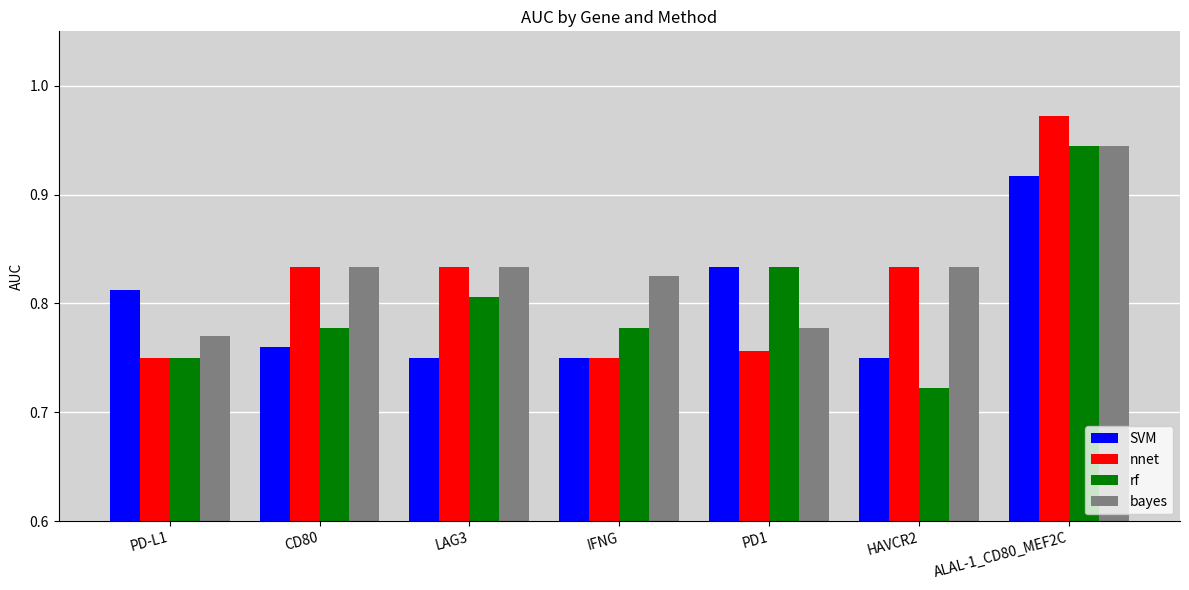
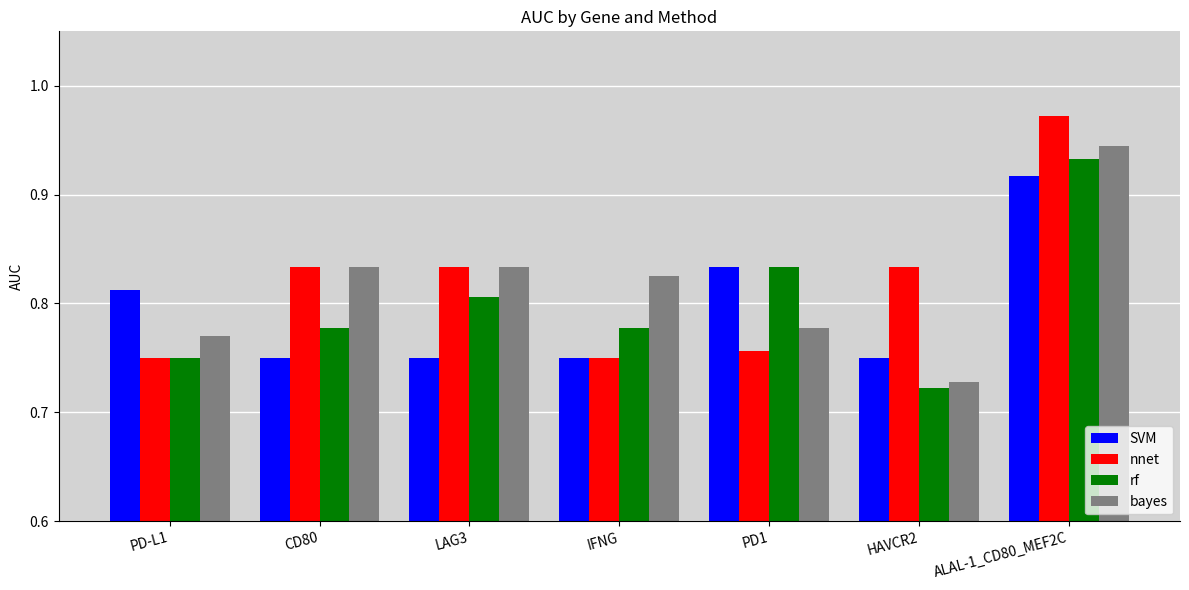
  {
    "SVM": {
      "PD-L1": 0.813,
-     "CD80": 0.76,
+     "CD80": 0.75,
      "LAG3": 0.75,
      "IFNG": 0.75,
      "PD1": 0.833,
      "HAVCR2": 0.75,
      "ALAL-1_CD80_MEF2C": 0.917
    },
    "nnet": {
      "PD-L1": 0.750,
      "CD80": 0.833,
      "LAG3": 0.833,
      "IFNG": 0.750,
      "PD1": 0.757,
      "HAVCR2": 0.833,
      "ALAL-1_CD80_MEF2C": 0.972
    },
    "rf": {
      "PD-L1": 0.750,
      "CD80": 0.778,
      "LAG3": 0.806,
      "IFNG": 0.778,
      "PD1": 0.833,
      "HAVCR2": 0.722,
-     "ALAL-1_CD80_MEF2C": 0.944
+     "ALAL-1_CD80_MEF2C": 0.933
    },
    "bayes": {
      "PD-L1": 0.770,
      "CD80": 0.833,
      "LAG3": 0.833,
      "IFNG": 0.825,
      "PD1": 0.778,
-     "HAVCR2": 0.833,
+     "HAVCR2": 0.728,
      "ALAL-1_CD80_MEF2C": 0.944
    }
  }
